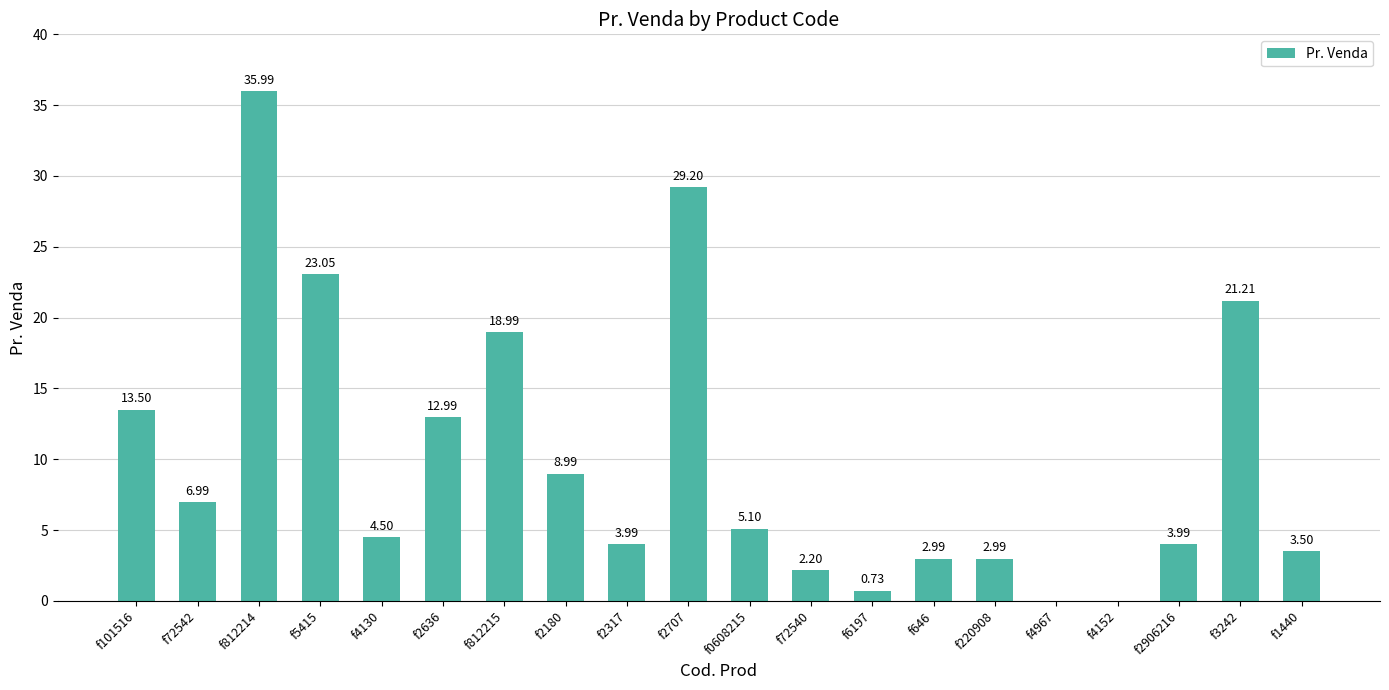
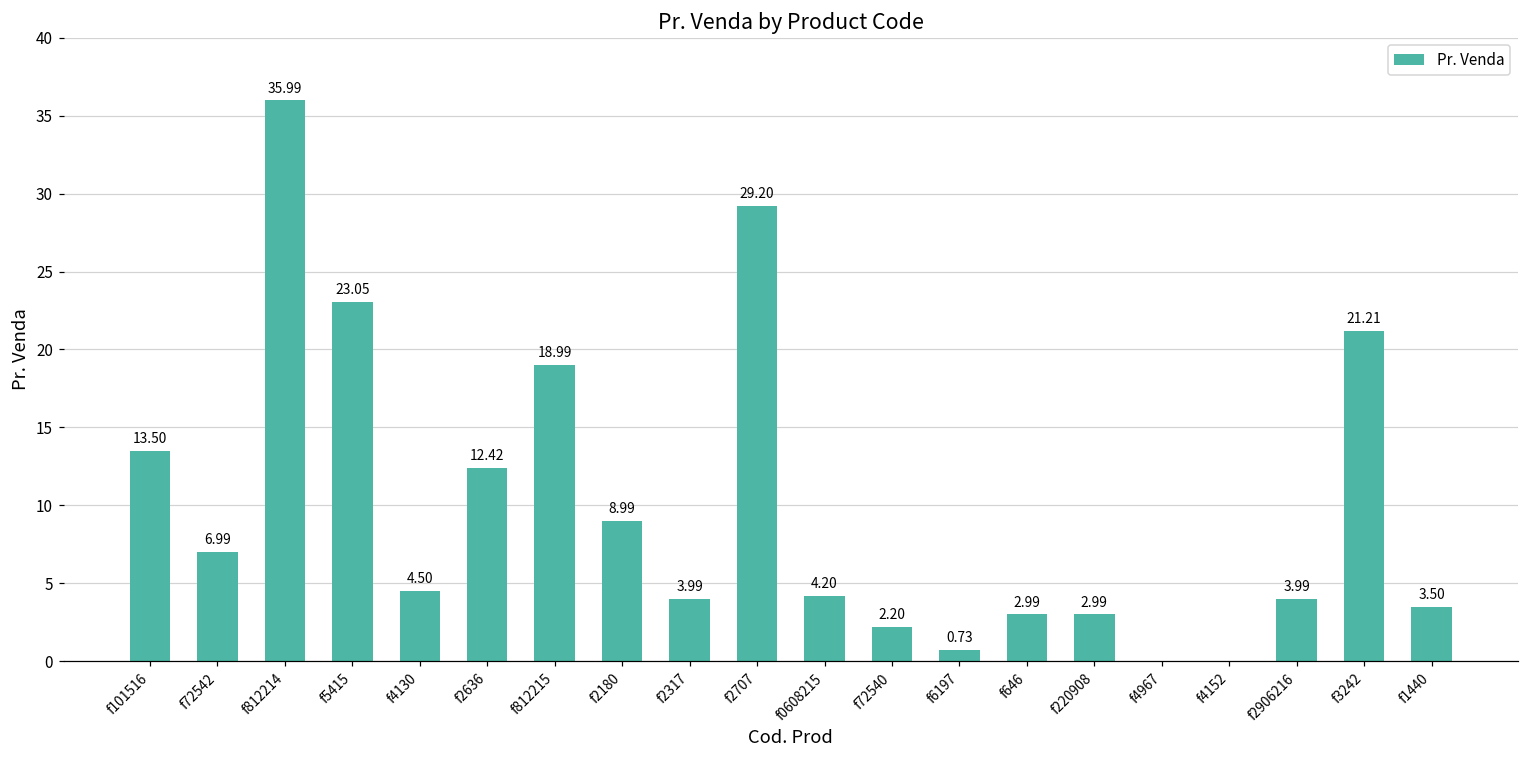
  {
    "f101516": 13.50,
    "f72542": 6.99,
    "f812214": 35.99,
    "f5415": 23.05,
    "f4130": 4.50,
-   "f2636": 12.99,
+   "f2636": 12.42,
    "f812215": 18.99,
    "f2180": 8.99,
    "f2317": 3.99,
    "f2707": 29.20,
-   "f0608215": 5.10,
+   "f0608215": 4.20,
    "f72540": 2.20,
    "f6197": 0.73,
    "f646": 2.99,
    "f220908": 2.99,
    "f2906216": 3.99,
    "f3242": 21.21,
    "f1440": 3.50
  }
